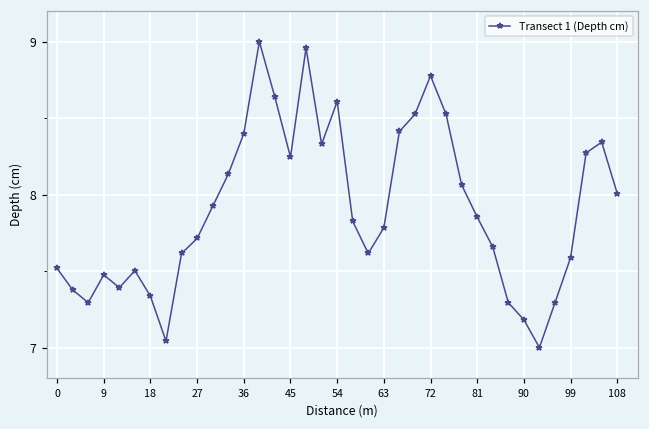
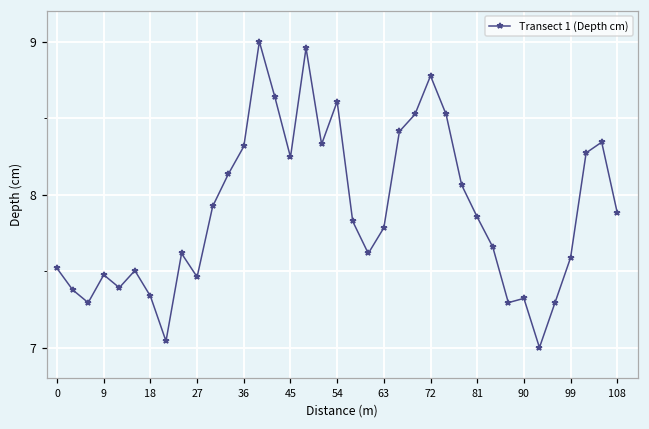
  {
    "0": 7.52,
    "9": 7.48,
    "18": 7.34,
-   "27": 7.71,
-   "36": 8.40,
+   "27": 7.46,
+   "36": 8.31,
    "45": 8.24,
    "54": 8.61,
    "63": 7.78,
    "72": 8.78,
    "81": 7.85,
-   "90": 7.18,
+   "90": 7.32,
    "99": 7.59,
-   "108": 8.01
+   "108": 7.88
  }
